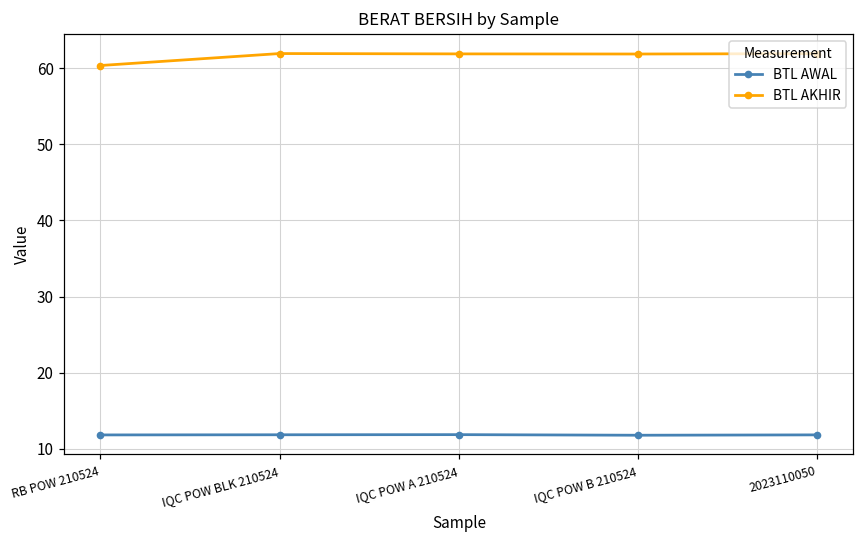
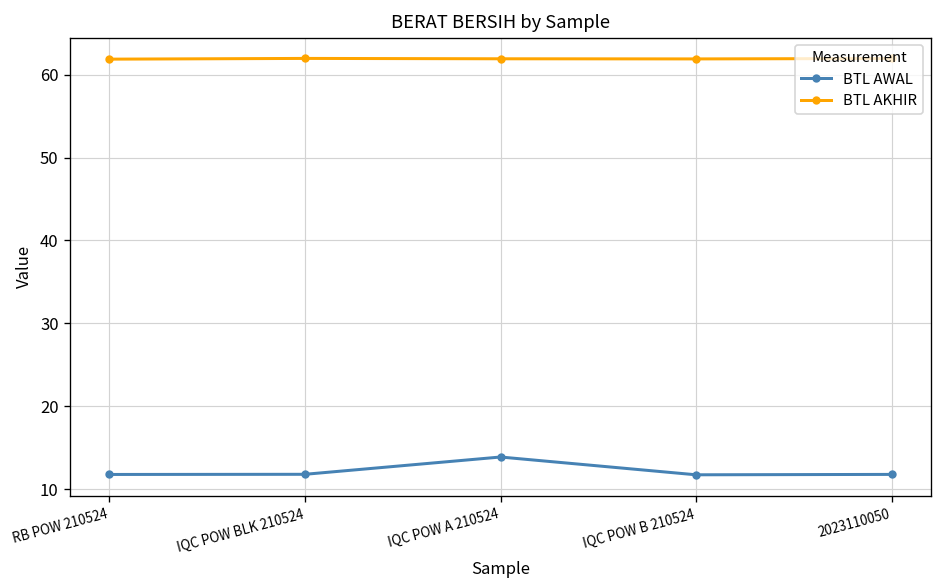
  {
    "BTL AWAL": {
      "RB POW 210524": 12,
      "IQC POW BLK 210524": 12,
-     "IQC POW A 210524": 12,
+     "IQC POW A 210524": 14,
      "IQC POW B 210524": 12,
      "2023110050": 12
    },
    "BTL AKHIR": {
-     "RB POW 210524": 60,
+     "RB POW 210524": 62,
      "IQC POW BLK 210524": 62,
      "IQC POW A 210524": 62,
      "IQC POW B 210524": 62
    }
  }
